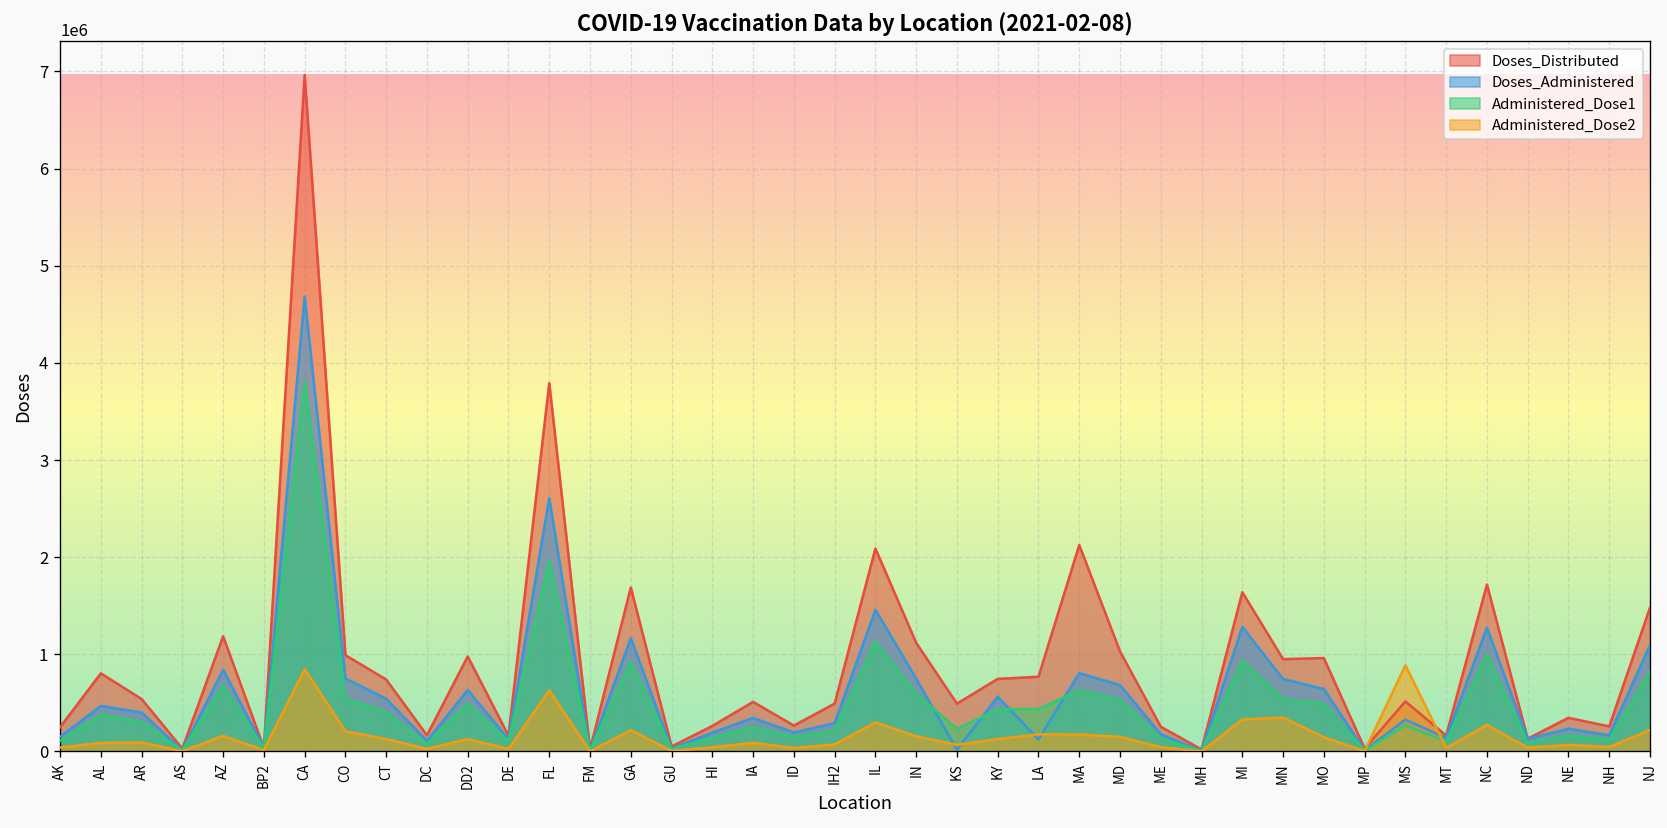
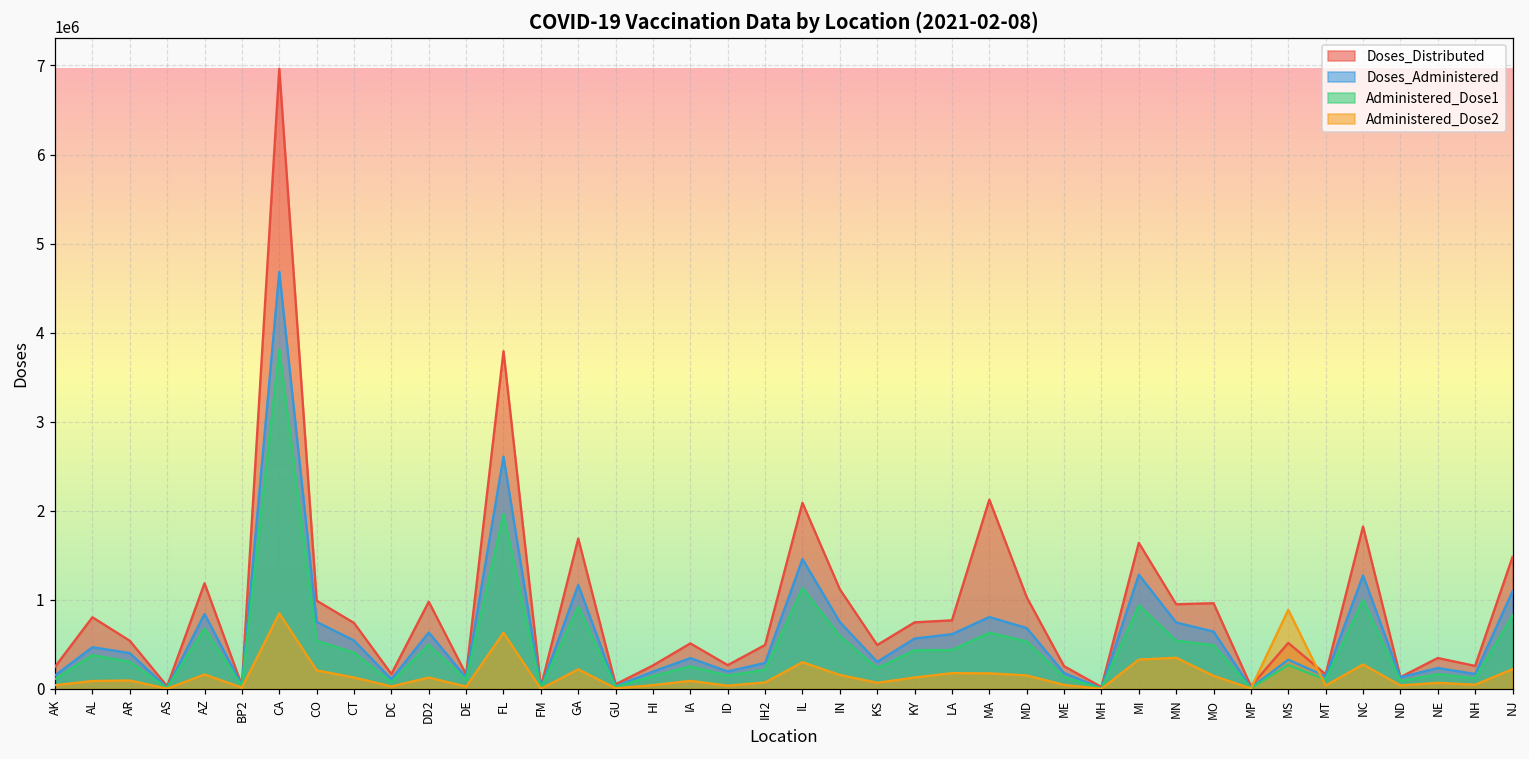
  {
    "Doses_Distributed": {
      "AK": 200000,
      "AL": 800000,
      "AR": 500000,
      "AZ": 1200000,
      "CA": 7000000,
      "CO": 1000000,
      "CT": 700000,
      "DC": 200000,
      "DD2": 1000000,
      "DE": 200000,
      "FL": 3800000,
      "GA": 1700000,
      "HI": 300000,
      "IA": 500000,
      "ID": 300000,
      "IH2": 500000,
      "IL": 2100000,
      "IN": 1100000,
      "KS": 500000,
      "KY": 700000,
      "LA": 800000,
      "MA": 2100000,
      "MD": 1000000,
      "ME": 300000,
      "MI": 1600000,
      "MN": 1000000,
      "MO": 1000000,
      "MS": 500000,
-     "NC": 1700000,
+     "NC": 1800000,
      "NE": 300000,
      "NH": 300000,
      "NJ": 1500000
    },
    "Doses_Administered": {
      "AK": 200000,
      "AL": 500000,
      "AR": 400000,
      "AZ": 800000,
      "CA": 4700000,
      "CO": 800000,
      "CT": 500000,
      "DC": 100000,
      "DD2": 600000,
      "FL": 2600000,
      "GA": 1200000,
      "HI": 200000,
      "IA": 300000,
      "ID": 200000,
      "IH2": 300000,
      "IL": 1500000,
      "IN": 700000,
-     "KS": 0,
+     "KS": 300000,
      "KY": 600000,
-     "LA": 100000,
+     "LA": 600000,
      "MA": 800000,
      "MD": 700000,
      "ME": 200000,
      "MI": 1300000,
      "MN": 700000,
      "MO": 600000,
      "MS": 300000,
      "NC": 1300000,
      "NE": 200000,
      "NH": 200000,
      "NJ": 1100000
    },
    "Administered_Dose1": {
      "AK": 100000,
      "AL": 400000,
      "AR": 300000,
      "AZ": 700000,
      "CA": 3800000,
      "CO": 500000,
      "CT": 400000,
      "DC": 100000,
      "DD2": 500000,
      "FL": 2000000,
      "GA": 900000,
      "HI": 100000,
      "IA": 300000,
      "ID": 100000,
      "IH2": 200000,
      "IL": 1100000,
      "IN": 600000,
      "KS": 200000,
      "KY": 400000,
      "LA": 400000,
      "MA": 600000,
      "MD": 500000,
      "ME": 100000,
      "MI": 900000,
      "MN": 500000,
      "MO": 500000,
      "MS": 300000,
      "MT": 100000,
      "NC": 1000000,
      "ND": 100000,
      "NE": 200000,
      "NH": 100000,
      "NJ": 800000
    },
    "Administered_Dose2": {
      "AK": 0,
      "AL": 100000,
      "AR": 100000,
      "AZ": 200000,
      "CA": 800000,
      "CO": 200000,
      "CT": 100000,
      "DC": 0,
      "DD2": 100000,
      "DE": 0,
      "FL": 600000,
      "GA": 200000,
      "HI": 0,
      "IA": 100000,
      "ID": 0,
      "IH2": 100000,
      "IL": 300000,
      "IN": 200000,
      "KS": 100000,
      "KY": 100000,
      "LA": 200000,
      "MA": 200000,
      "MD": 200000,
      "ME": 0,
      "MI": 300000,
      "MN": 300000,
      "MO": 100000,
      "MS": 900000,
      "MT": 0,
      "NC": 300000,
      "ND": 0,
      "NE": 100000,
      "NH": 0,
      "NJ": 200000
    }
  }
